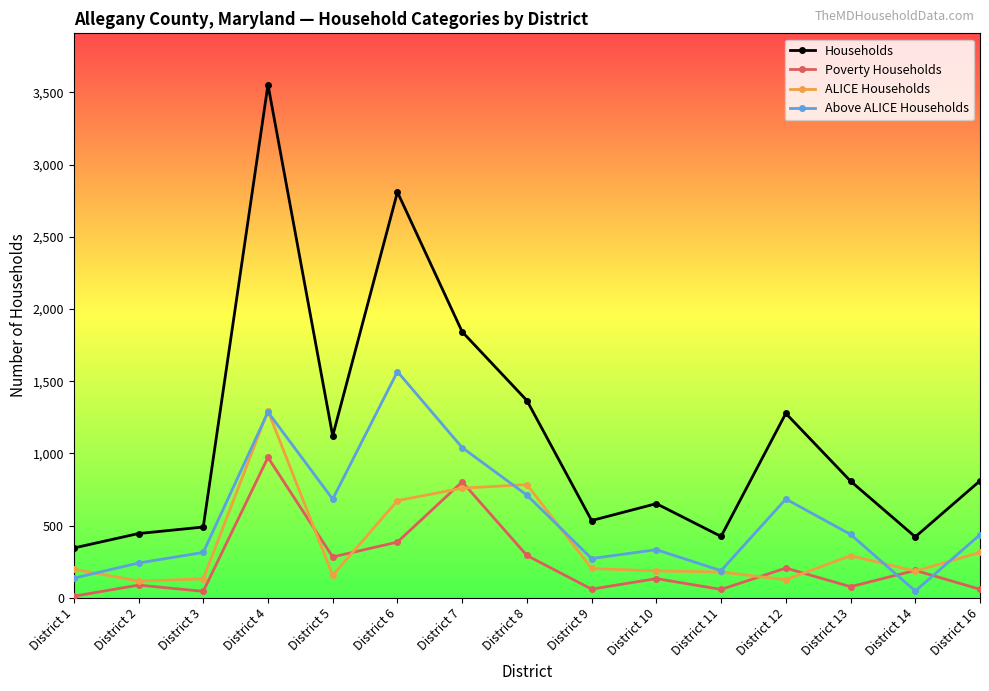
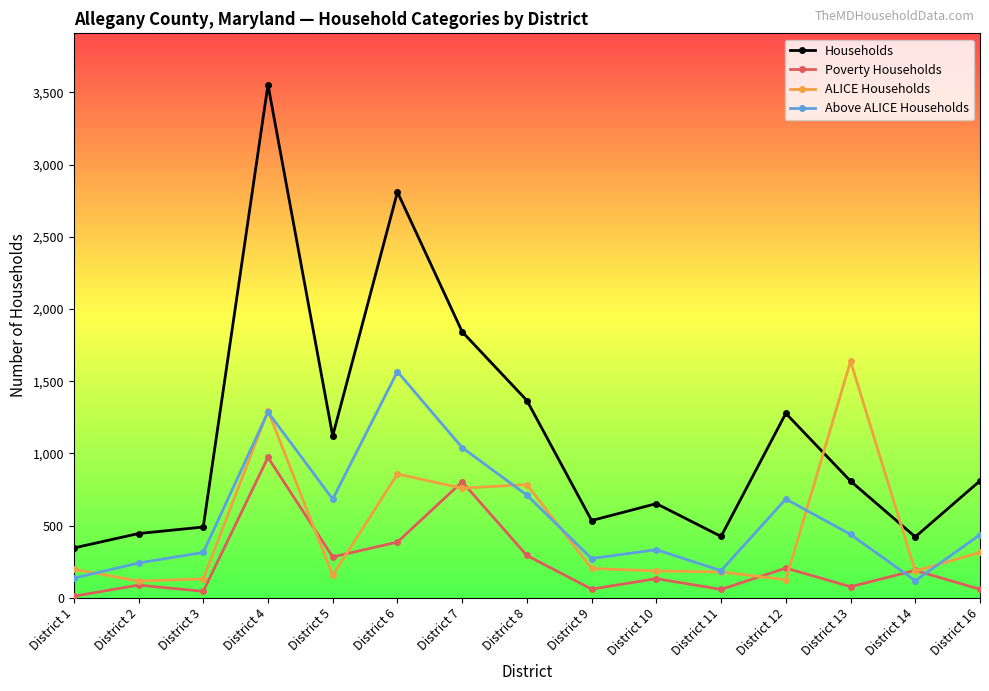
  {
    "Households": {
      "District 1": "350",
      "District 2": "450",
      "District 3": "490",
      "District 4": "3,550",
      "District 5": "1,120",
      "District 6": "2,810",
      "District 7": "1,840",
      "District 8": "1,370",
      "District 9": "540",
      "District 10": "650",
      "District 11": "430",
      "District 12": "1,280",
      "District 13": "810",
      "District 14": "420",
      "District 16": "810"
    },
    "Poverty Households": {
      "District 1": "10",
      "District 2": "90",
      "District 3": "50",
      "District 4": "970",
      "District 5": "280",
      "District 6": "390",
      "District 7": "800",
      "District 8": "290",
      "District 9": "60",
      "District 10": "130",
      "District 11": "60",
      "District 12": "210",
      "District 13": "80",
      "District 16": "60"
    },
    "ALICE Households": {
      "District 1": "200",
      "District 2": "120",
      "District 3": "130",
      "District 5": "160",
-     "District 6": "670",
+     "District 6": "860",
      "District 7": "760",
      "District 8": "780",
      "District 9": "200",
      "District 10": "190",
      "District 12": "130",
-     "District 13": "290",
+     "District 13": "1,640",
      "District 16": "310"
    },
    "Above ALICE Households": {
      "District 1": "140",
      "District 2": "240",
      "District 3": "310",
      "District 5": "680",
      "District 6": "1,570",
      "District 7": "1,040",
      "District 8": "710",
      "District 9": "270",
      "District 10": "330",
      "District 12": "680",
      "District 13": "440",
-     "District 14": "50",
+     "District 14": "120",
      "District 16": "440"
    }
  }
